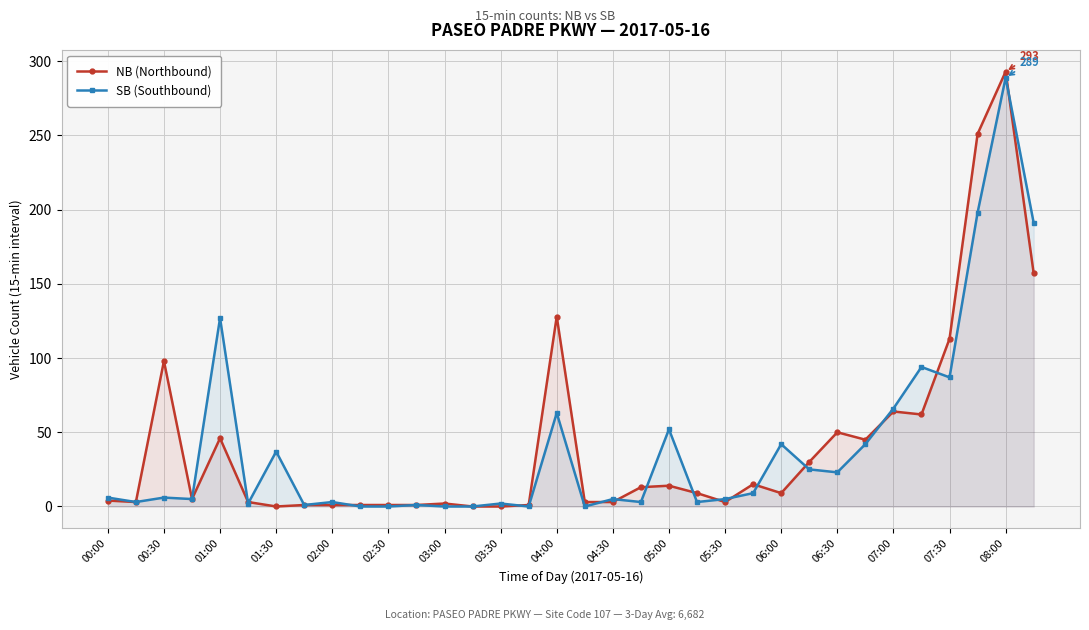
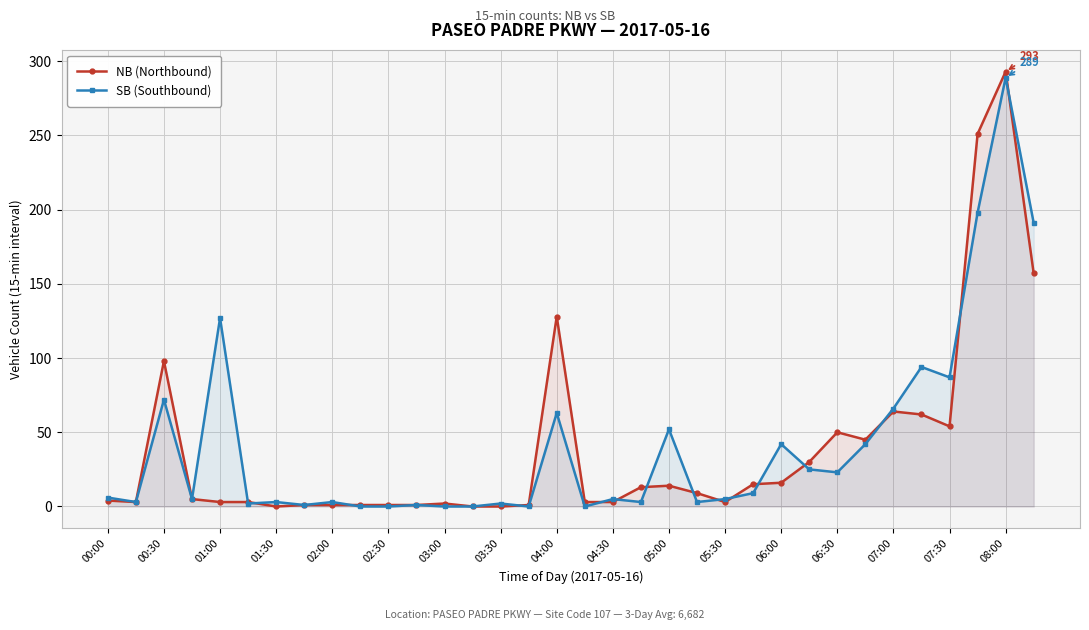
  {
    "NB (Northbound)": {
      "00:00": 4,
      "00:30": 98,
-     "01:00": 46,
+     "01:00": 3,
      "01:30": 0,
      "02:00": 1,
      "03:00": 2,
      "03:30": 0,
      "04:00": 128,
      "04:30": 3,
      "05:00": 14,
      "05:30": 3,
-     "06:00": 9,
+     "06:00": 16,
      "06:30": 50,
      "07:00": 64,
-     "07:30": 113
+     "07:30": 54
    },
    "SB (Southbound)": {
      "00:00": 6,
-     "00:30": 6,
+     "00:30": 72,
      "01:00": 127,
-     "01:30": 37,
+     "01:30": 3,
      "02:00": 3,
      "03:00": 0,
      "03:30": 2,
      "04:00": 63,
      "04:30": 5,
      "05:00": 52,
      "05:30": 5,
      "06:00": 42,
      "06:30": 23,
      "07:00": 66,
      "07:30": 87
    }
  }
